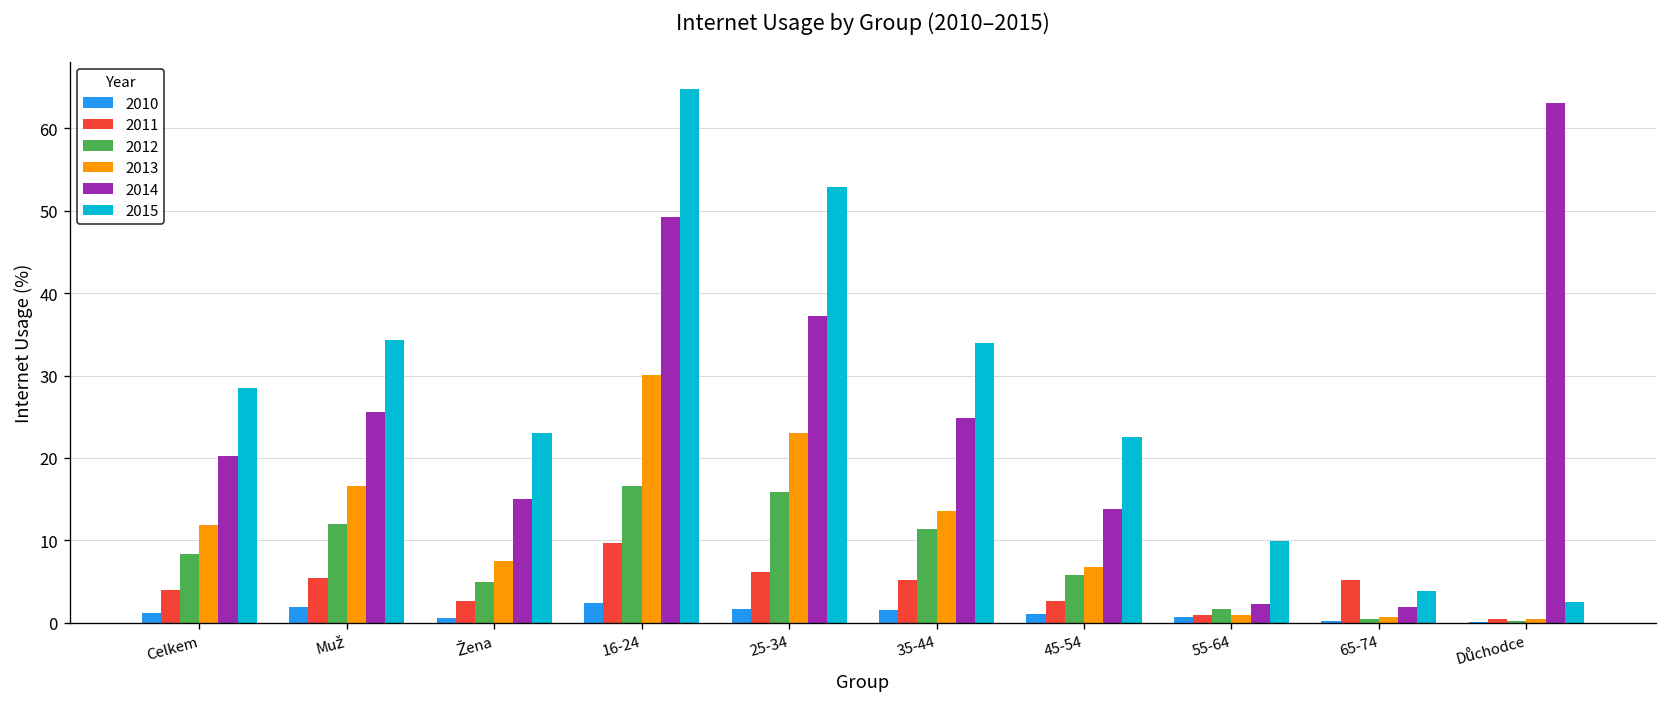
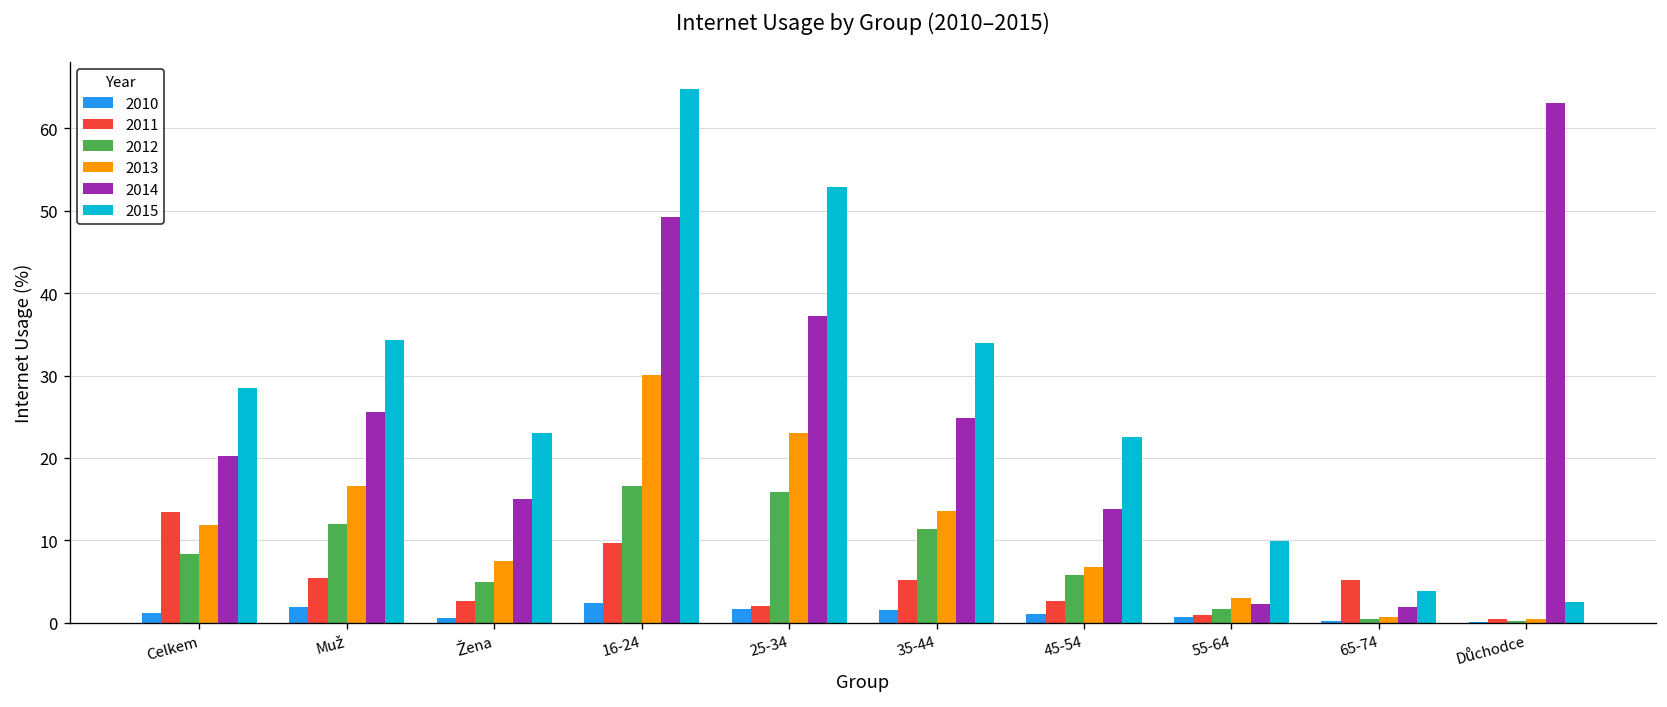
  {
    "2011": {
-     "Celkem": 4,
+     "Celkem": 13,
      "Muž": 5,
      "Žena": 3,
      "16-24": 10,
-     "25-34": 6,
+     "25-34": 2,
      "35-44": 5,
      "45-54": 3,
      "55-64": 1,
      "65-74": 5,
      "Důchodce": 1
    },
    "2012": {
      "Celkem": 8,
      "Muž": 12,
      "Žena": 5,
      "16-24": 17,
      "25-34": 16,
      "35-44": 11,
      "45-54": 6,
      "55-64": 2,
      "65-74": 0
    },
    "2013": {
      "Celkem": 12,
      "Muž": 17,
      "Žena": 8,
      "16-24": 30,
      "25-34": 23,
      "35-44": 14,
      "45-54": 7,
-     "55-64": 1,
+     "55-64": 3,
      "65-74": 1,
      "Důchodce": 0
    },
    "2014": {
      "Celkem": 20,
      "Muž": 26,
      "Žena": 15,
      "16-24": 49,
      "25-34": 37,
      "35-44": 25,
      "45-54": 14,
      "55-64": 2,
      "65-74": 2,
      "Důchodce": 63
    }
  }
